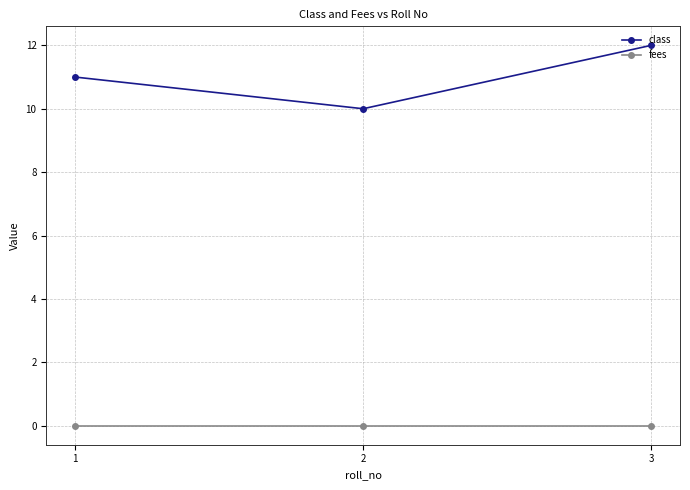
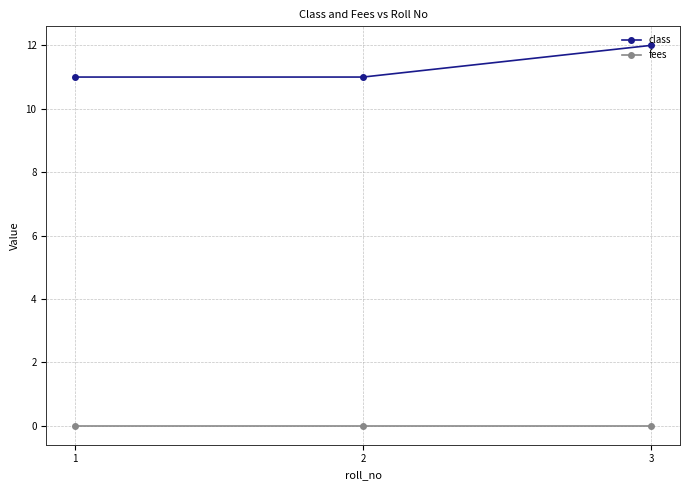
  {
    "class": {
      "1": 11,
-     "2": 10,
+     "2": 11,
      "3": 12
    },
    "fees": {
      "1": 0,
      "2": 0,
      "3": 0
    }
  }
